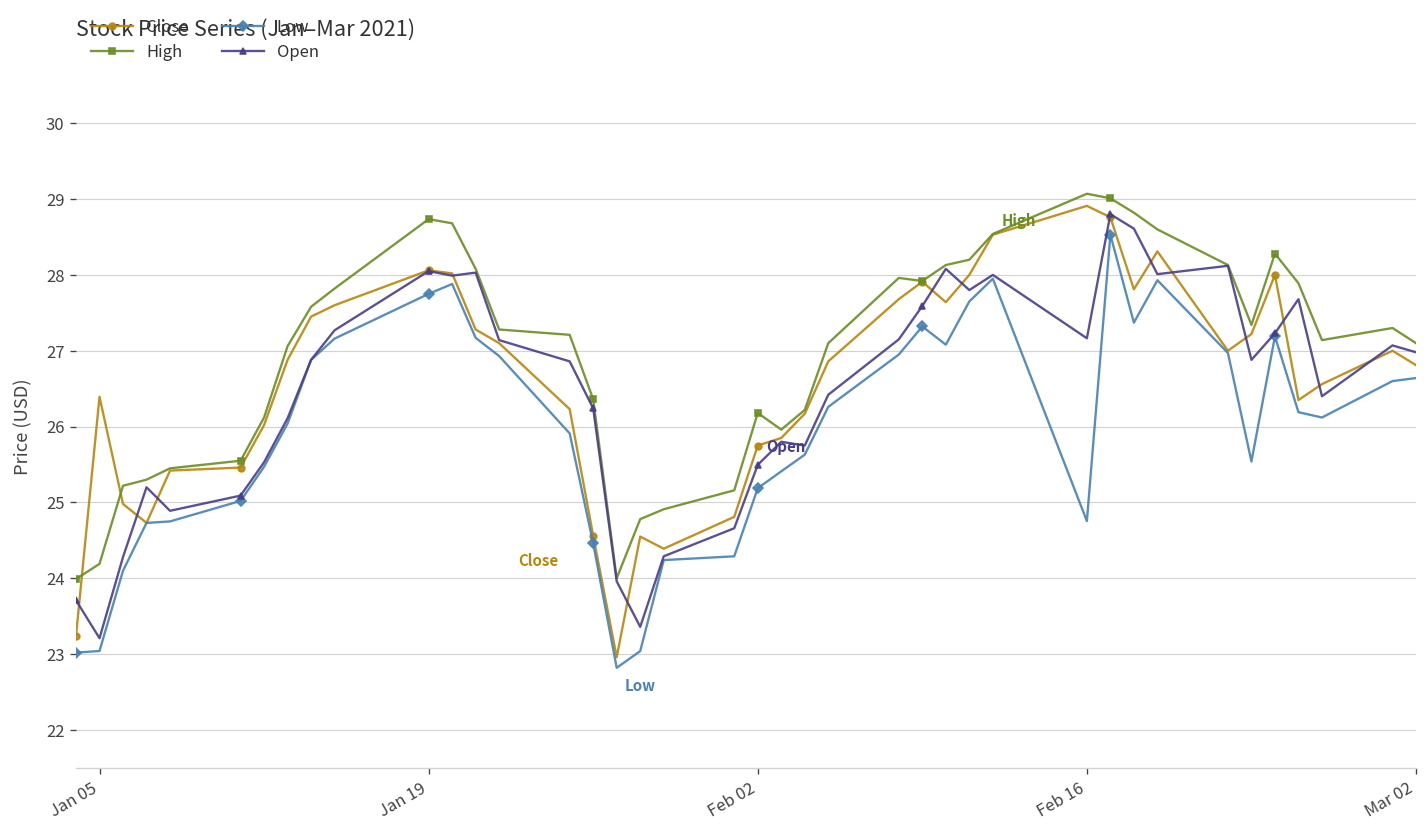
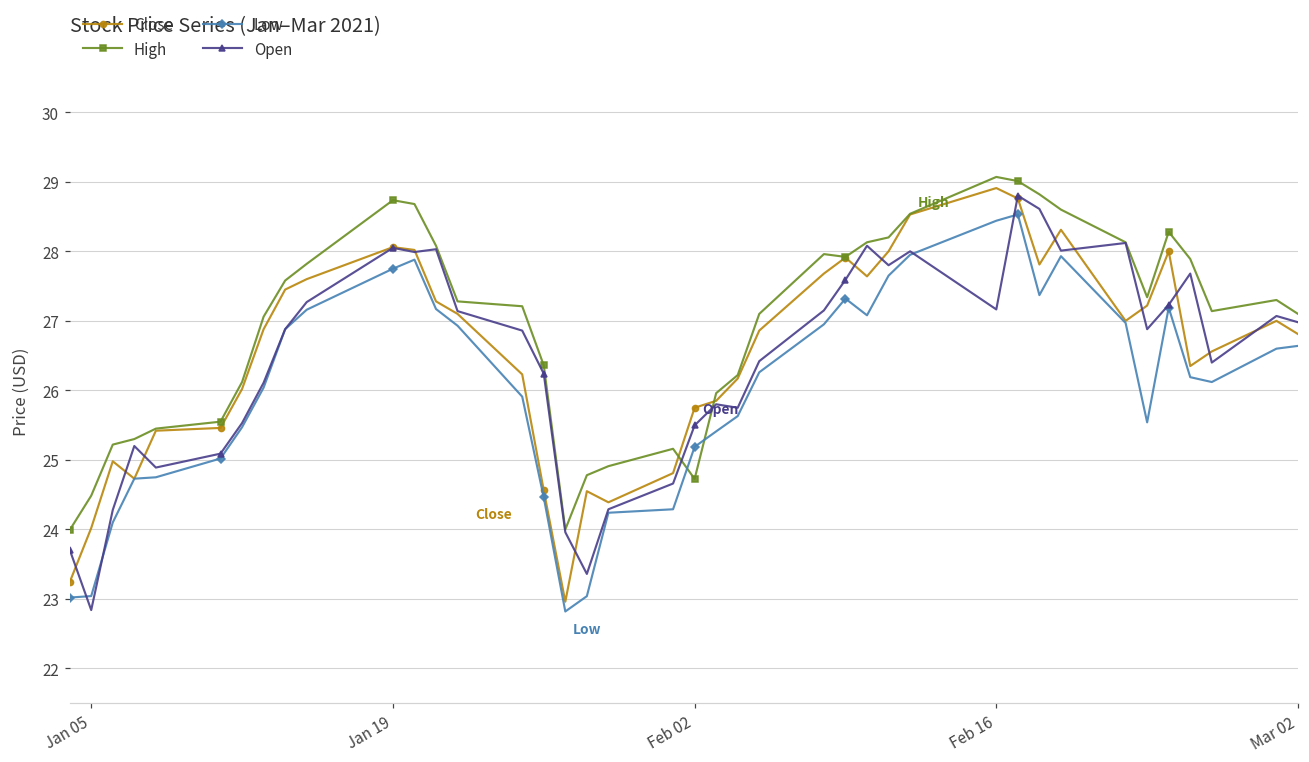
  {
    "Close": {
-     "Jan 05": 26.4,
+     "Jan 05": 24.0,
      "Feb 02": 25.8,
      "Feb 16": 28.9,
      "Mar 02": 26.8
    },
    "High": {
-     "Jan 05": 24.2,
+     "Jan 05": 24.5,
      "Jan 19": 28.7,
-     "Feb 02": 26.2,
+     "Feb 02": 24.7,
      "Feb 16": 29.1,
      "Mar 02": 27.1
    },
    "Low": {
      "Jan 05": 23.0,
      "Jan 19": 27.8,
      "Feb 02": 25.2,
-     "Feb 16": 24.8,
+     "Feb 16": 28.4,
      "Mar 02": 26.6
    },
    "Open": {
-     "Jan 05": 23.2,
+     "Jan 05": 22.8,
      "Feb 02": 25.5,
      "Feb 16": 27.2,
      "Mar 02": 27.0
    }
  }
